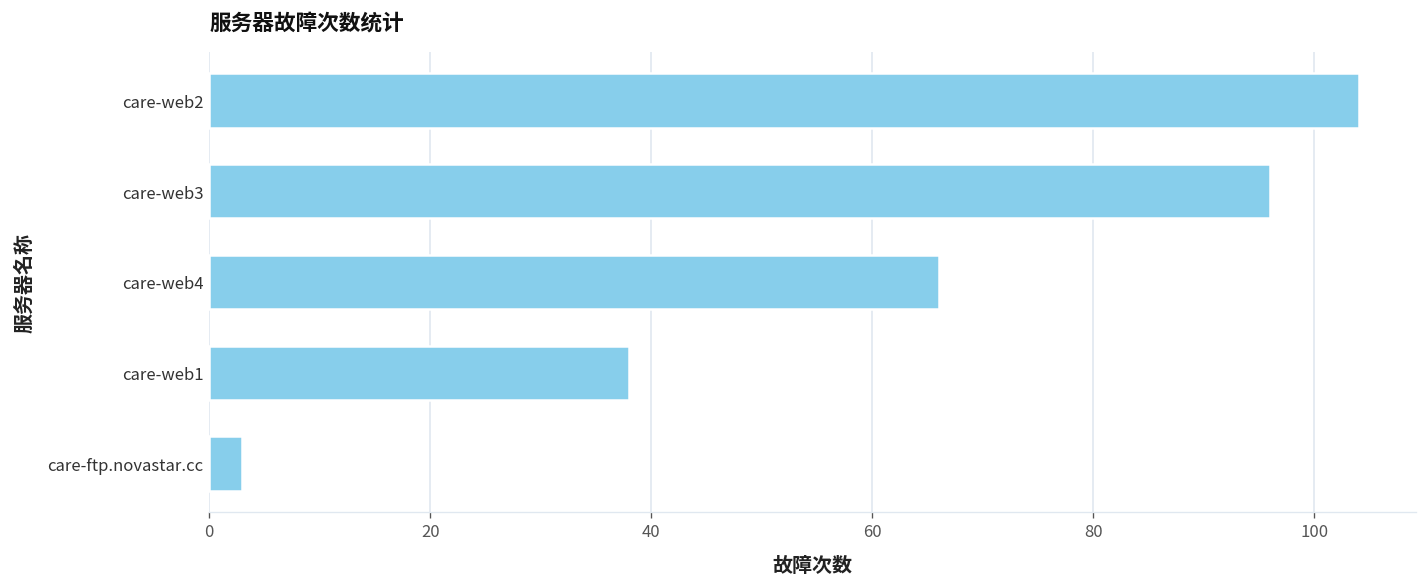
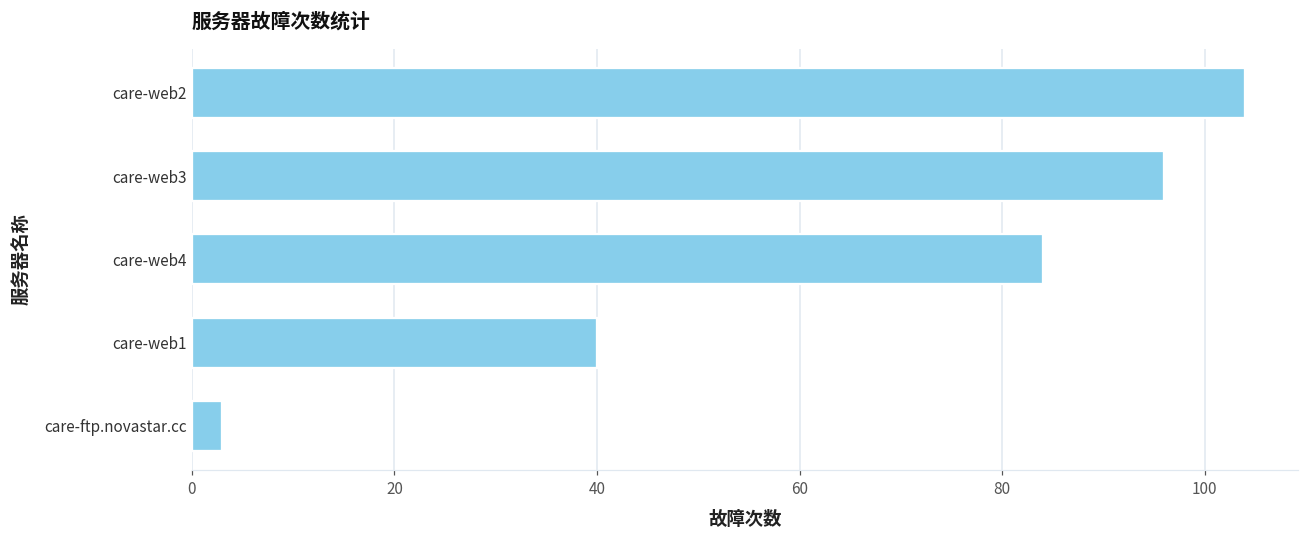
  {
    "care-web2": 104,
    "care-web3": 96,
-   "care-web4": 66,
-   "care-web1": 38,
+   "care-web4": 84,
+   "care-web1": 40,
    "care-ftp.novastar.cc": 3
  }
